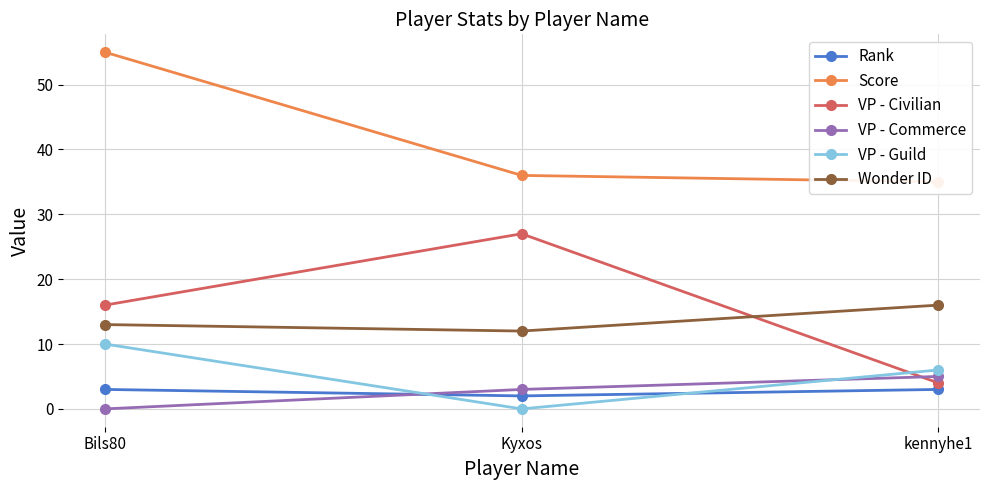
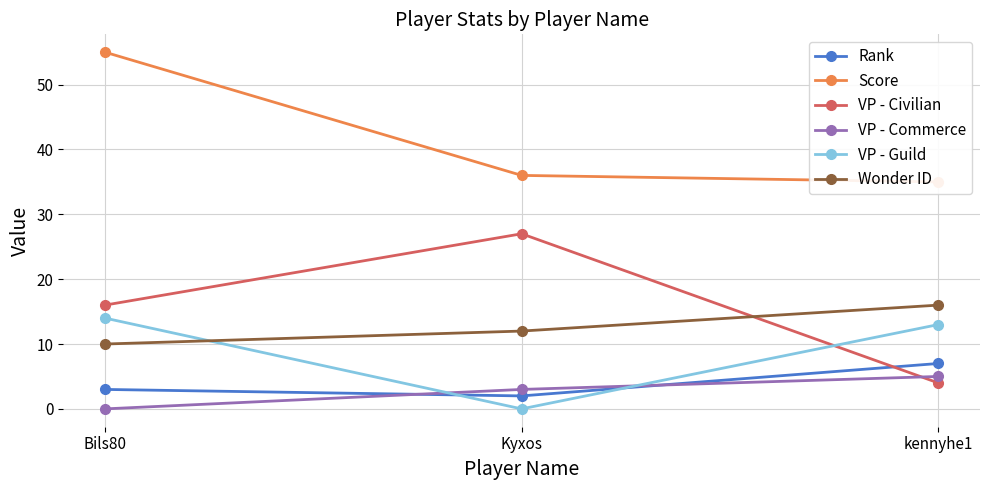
  {
    "Rank": {
      "Bils80": 3,
      "Kyxos": 2,
-     "kennyhe1": 3
+     "kennyhe1": 7
    },
    "VP - Commerce": {
      "Bils80": 0,
      "Kyxos": 3,
      "kennyhe1": 5
    },
    "VP - Guild": {
-     "Bils80": 10,
+     "Bils80": 14,
      "Kyxos": 0,
-     "kennyhe1": 6
+     "kennyhe1": 13
    },
    "Wonder ID": {
-     "Bils80": 13,
+     "Bils80": 10,
      "Kyxos": 12,
      "kennyhe1": 16
    }
  }
